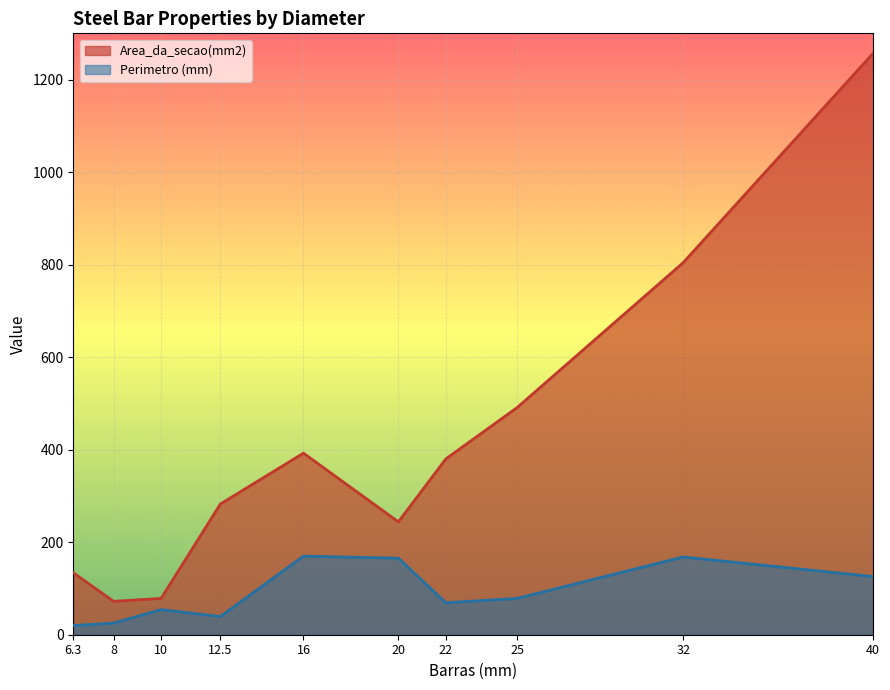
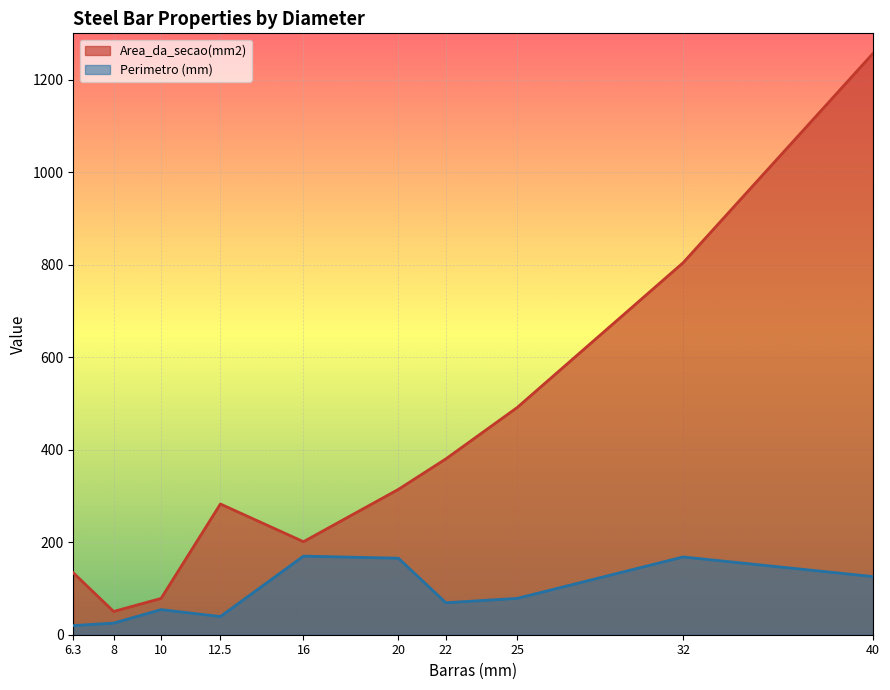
  {
    "Area_da_secao(mm2)": {
      "6.3": 130,
-     "8": 70,
+     "8": 50,
      "10": 80,
      "12.5": 280,
-     "16": 390,
-     "20": 240,
+     "16": 200,
+     "20": 310,
      "22": 380,
      "25": 490,
      "32": 800,
      "40": 1260
    },
    "Perimetro (mm)": {
      "6.3": 20,
      "8": 30,
      "10": 50,
      "12.5": 40,
      "16": 170,
      "20": 170,
      "22": 70,
      "25": 80,
      "32": 170,
      "40": 130
    }
  }
